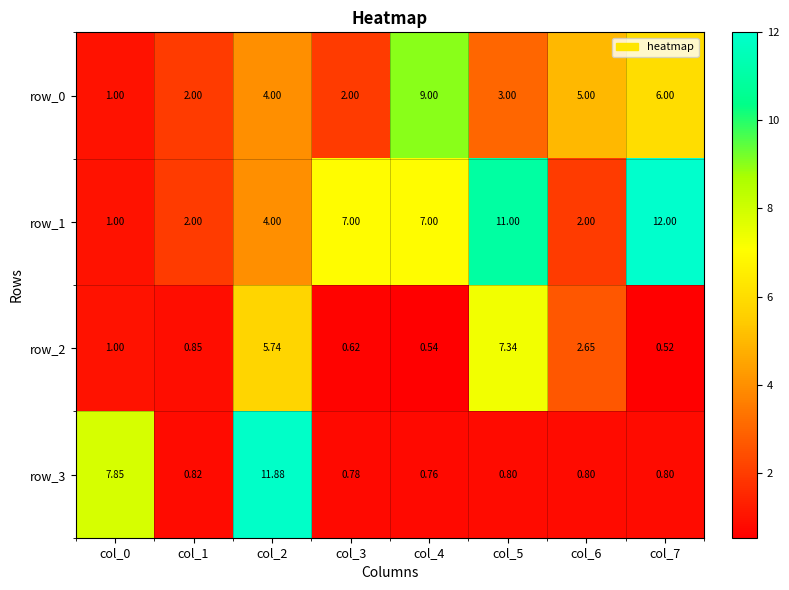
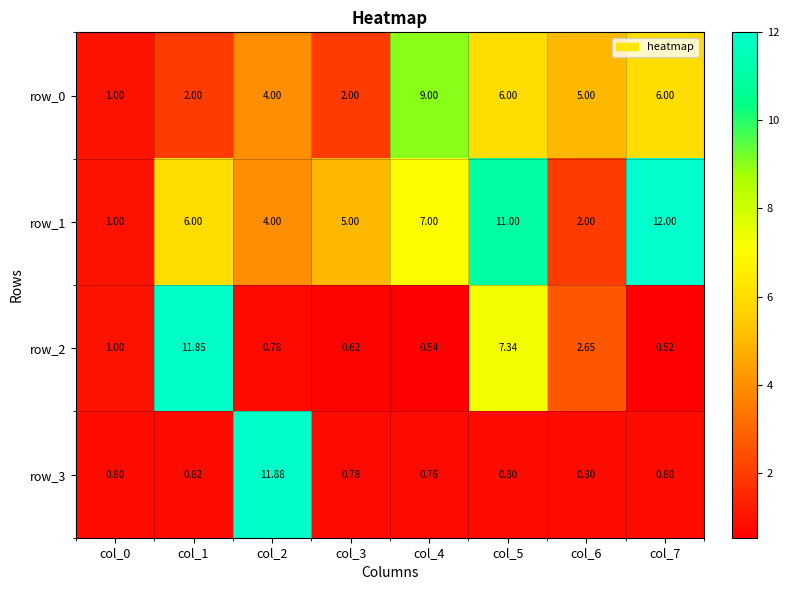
  {
    "row_0": {
      "col_0": 1.00,
      "col_1": 2.00,
      "col_2": 4.00,
      "col_3": 2.00,
      "col_4": 9.00,
-     "col_5": 3.00,
+     "col_5": 6.00,
      "col_6": 5.00,
      "col_7": 6.00
    },
    "row_1": {
      "col_0": 1.00,
-     "col_1": 2.00,
+     "col_1": 6.00,
      "col_2": 4.00,
-     "col_3": 7.00,
+     "col_3": 5.00,
      "col_4": 7.00,
      "col_5": 11.00,
      "col_6": 2.00,
      "col_7": 12.00
    },
    "row_2": {
      "col_0": 1.00,
-     "col_1": 0.85,
-     "col_2": 5.74,
+     "col_1": 11.85,
+     "col_2": 0.78,
      "col_3": 0.62,
      "col_4": 0.54,
      "col_5": 7.34,
      "col_6": 2.65,
      "col_7": 0.52
    },
    "row_3": {
-     "col_0": 7.85,
+     "col_0": 0.80,
      "col_1": 0.82,
      "col_2": 11.88,
      "col_3": 0.78,
      "col_4": 0.76,
      "col_5": 0.80,
      "col_6": 0.80,
      "col_7": 0.80
    }
  }
